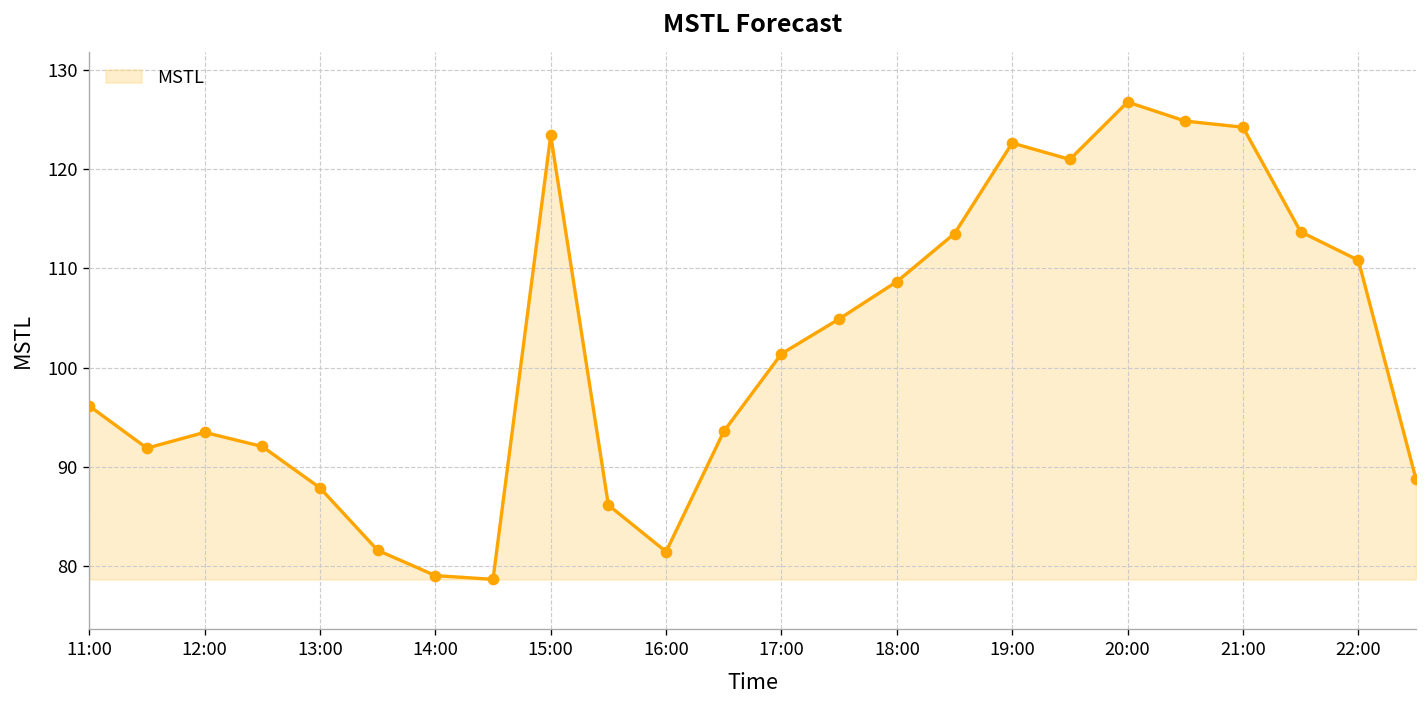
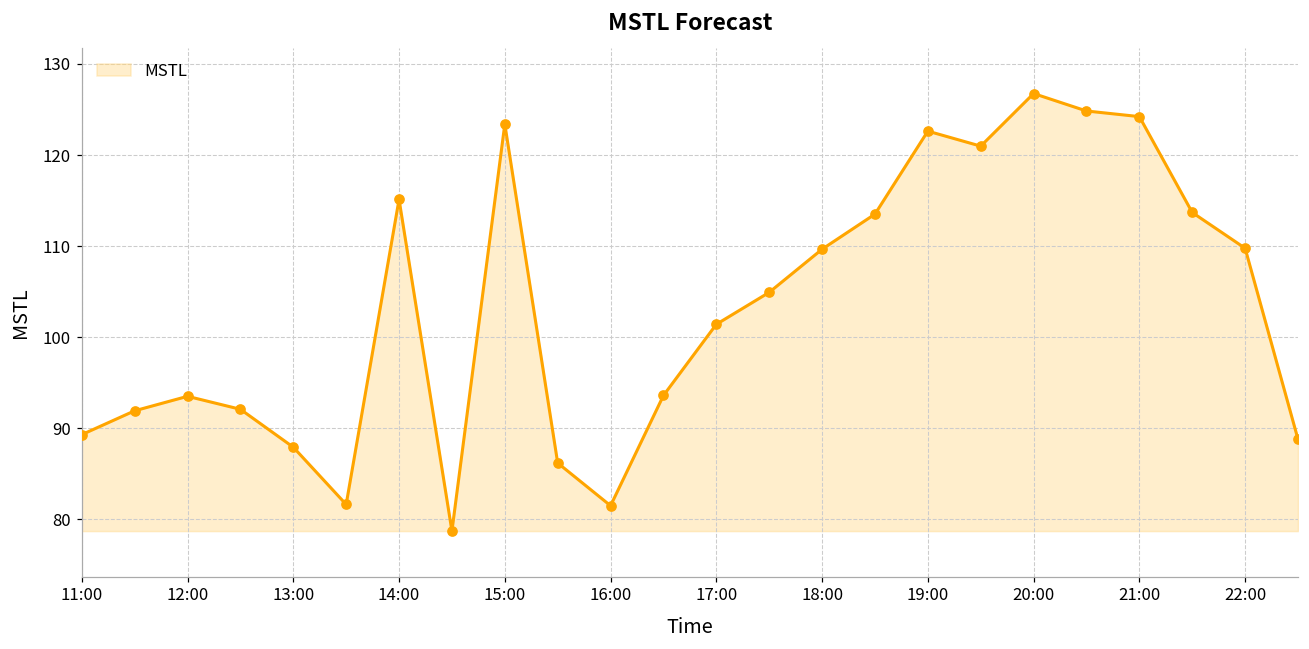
  {
-   "11:00": 96,
+   "11:00": 89,
    "12:00": 93,
    "13:00": 88,
-   "14:00": 79,
+   "14:00": 115,
    "15:00": 123,
    "16:00": 81,
    "17:00": 101,
-   "18:00": 109,
+   "18:00": 110,
    "19:00": 123,
    "20:00": 127,
    "21:00": 124,
-   "22:00": 111
+   "22:00": 110
  }
